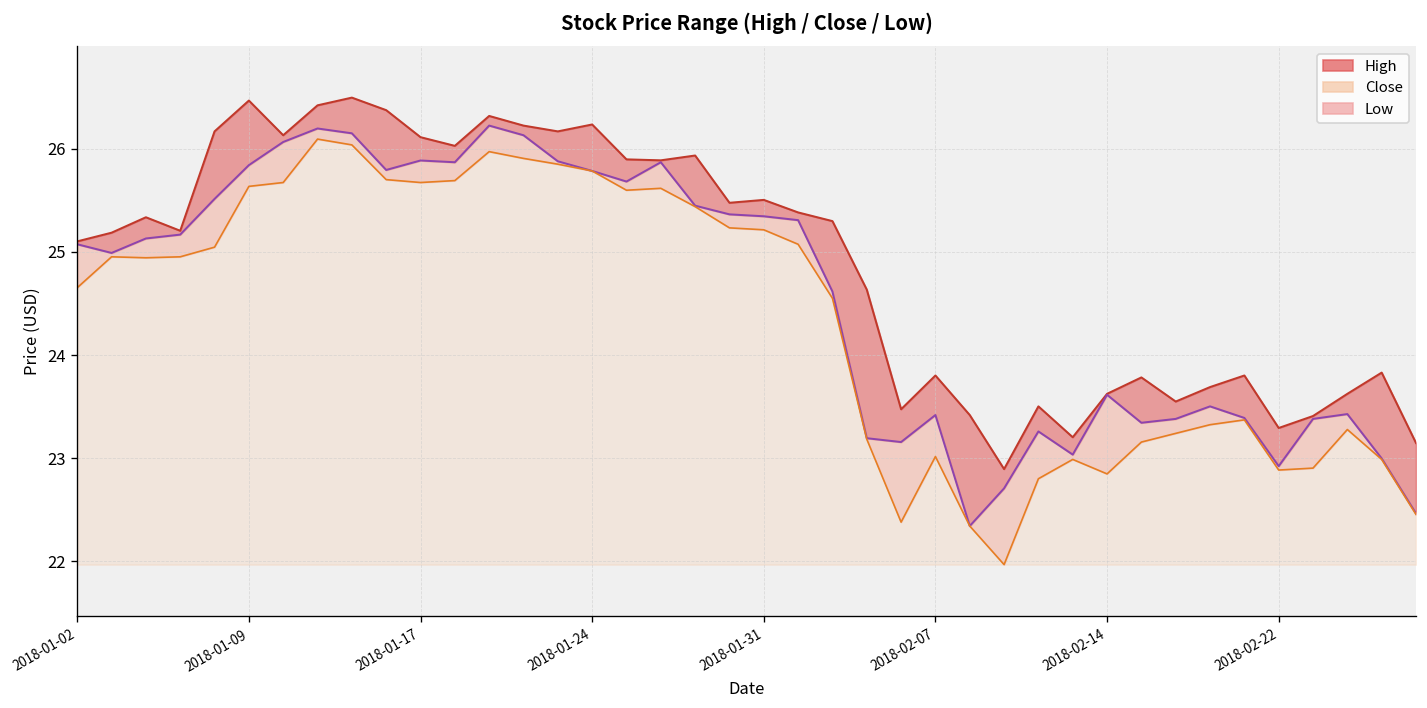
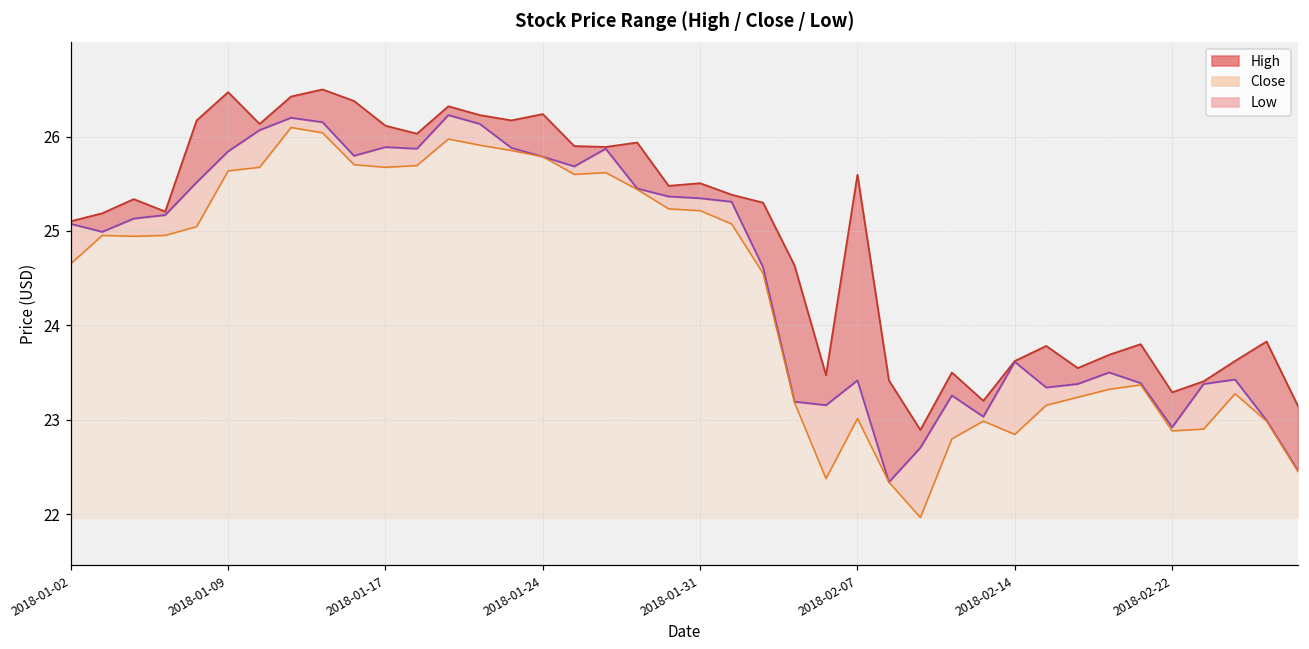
  {
    "High": {
      "2018-01-09": 26.5,
      "2018-01-17": 26.1,
      "2018-01-24": 26.2,
      "2018-01-31": 25.5,
-     "2018-02-07": 23.8,
+     "2018-02-07": 25.6,
      "2018-02-22": 23.3
    },
    "Close": {
      "2018-01-09": 25.8,
      "2018-01-17": 25.9,
      "2018-01-31": 25.3,
      "2018-02-07": 23.4,
      "2018-02-22": 22.9
    }
  }
